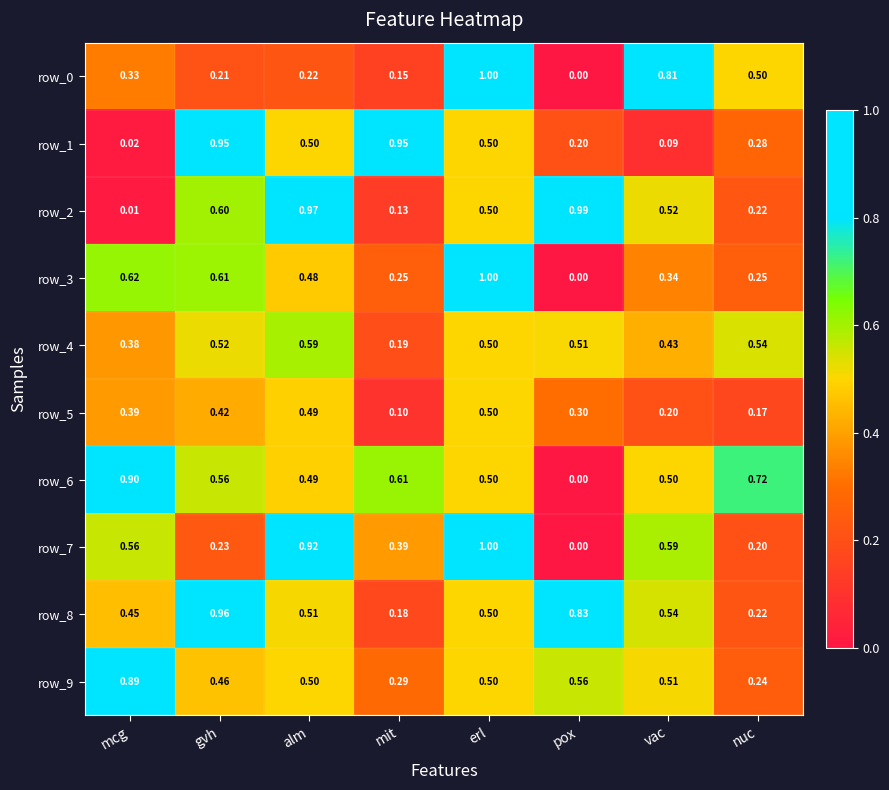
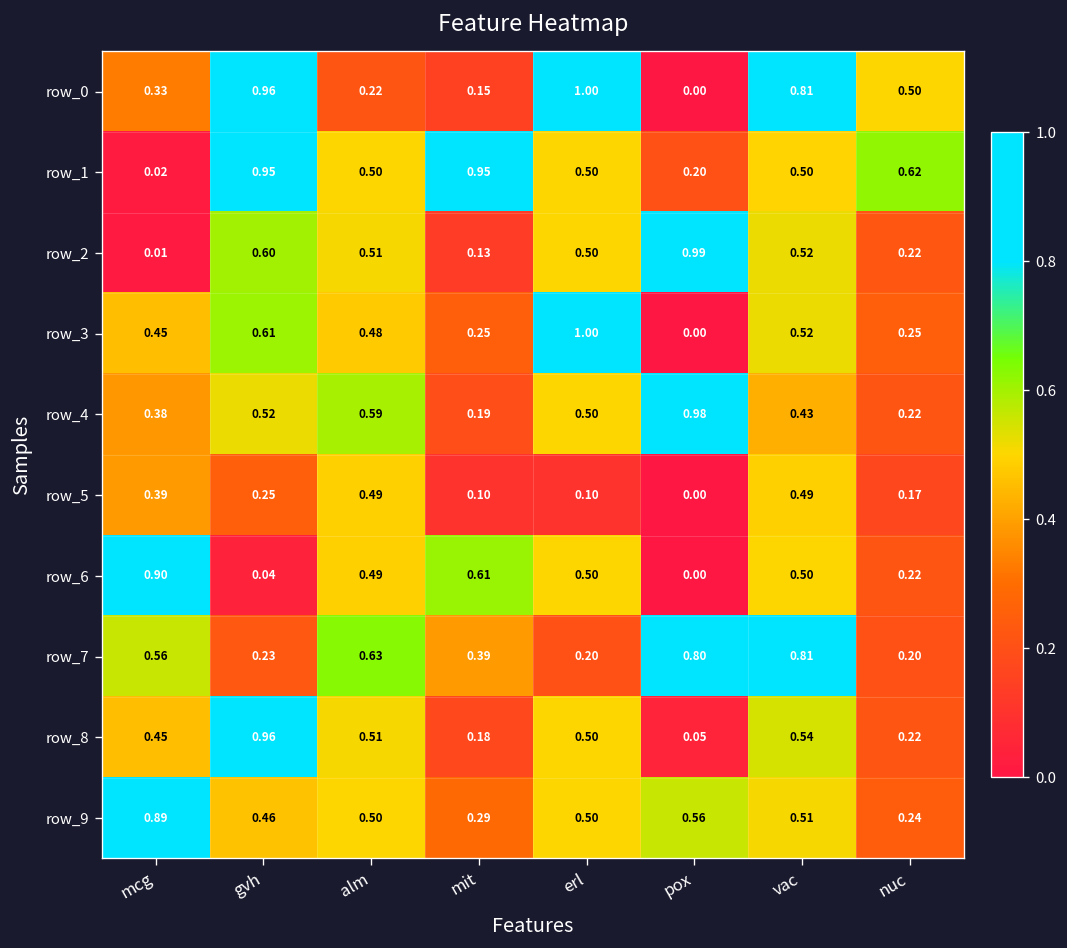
  {
    "row_0": {
      "mcg": 0.33,
-     "gvh": 0.21,
+     "gvh": 0.96,
      "alm": 0.22,
      "mit": 0.15,
      "erl": 1.00,
      "pox": 0.00,
      "vac": 0.81,
      "nuc": 0.50
    },
    "row_1": {
      "mcg": 0.02,
      "gvh": 0.95,
      "alm": 0.50,
      "mit": 0.95,
      "erl": 0.50,
      "pox": 0.20,
-     "vac": 0.09,
-     "nuc": 0.28
+     "vac": 0.50,
+     "nuc": 0.62
    },
    "row_2": {
      "mcg": 0.01,
      "gvh": 0.60,
-     "alm": 0.97,
+     "alm": 0.51,
      "mit": 0.13,
      "erl": 0.50,
      "pox": 0.99,
      "vac": 0.52,
      "nuc": 0.22
    },
    "row_3": {
-     "mcg": 0.62,
+     "mcg": 0.45,
      "gvh": 0.61,
      "alm": 0.48,
      "mit": 0.25,
      "erl": 1.00,
      "pox": 0.00,
-     "vac": 0.34,
+     "vac": 0.52,
      "nuc": 0.25
    },
    "row_4": {
      "mcg": 0.38,
      "gvh": 0.52,
      "alm": 0.59,
      "mit": 0.19,
      "erl": 0.50,
-     "pox": 0.51,
+     "pox": 0.98,
      "vac": 0.43,
-     "nuc": 0.54
+     "nuc": 0.22
    },
    "row_5": {
      "mcg": 0.39,
-     "gvh": 0.42,
+     "gvh": 0.25,
      "alm": 0.49,
      "mit": 0.10,
-     "erl": 0.50,
-     "pox": 0.30,
-     "vac": 0.20,
+     "erl": 0.10,
+     "pox": 0.00,
+     "vac": 0.49,
      "nuc": 0.17
    },
    "row_6": {
      "mcg": 0.90,
-     "gvh": 0.56,
+     "gvh": 0.04,
      "alm": 0.49,
      "mit": 0.61,
      "erl": 0.50,
      "pox": 0.00,
      "vac": 0.50,
-     "nuc": 0.72
+     "nuc": 0.22
    },
    "row_7": {
      "mcg": 0.56,
      "gvh": 0.23,
-     "alm": 0.92,
+     "alm": 0.63,
      "mit": 0.39,
-     "erl": 1.00,
-     "pox": 0.00,
-     "vac": 0.59,
+     "erl": 0.20,
+     "pox": 0.80,
+     "vac": 0.81,
      "nuc": 0.20
    },
    "row_8": {
      "mcg": 0.45,
      "gvh": 0.96,
      "alm": 0.51,
      "mit": 0.18,
      "erl": 0.50,
-     "pox": 0.83,
+     "pox": 0.05,
      "vac": 0.54,
      "nuc": 0.22
    },
    "row_9": {
      "mcg": 0.89,
      "gvh": 0.46,
      "alm": 0.50,
      "mit": 0.29,
      "erl": 0.50,
      "pox": 0.56,
      "vac": 0.51,
      "nuc": 0.24
    }
  }
